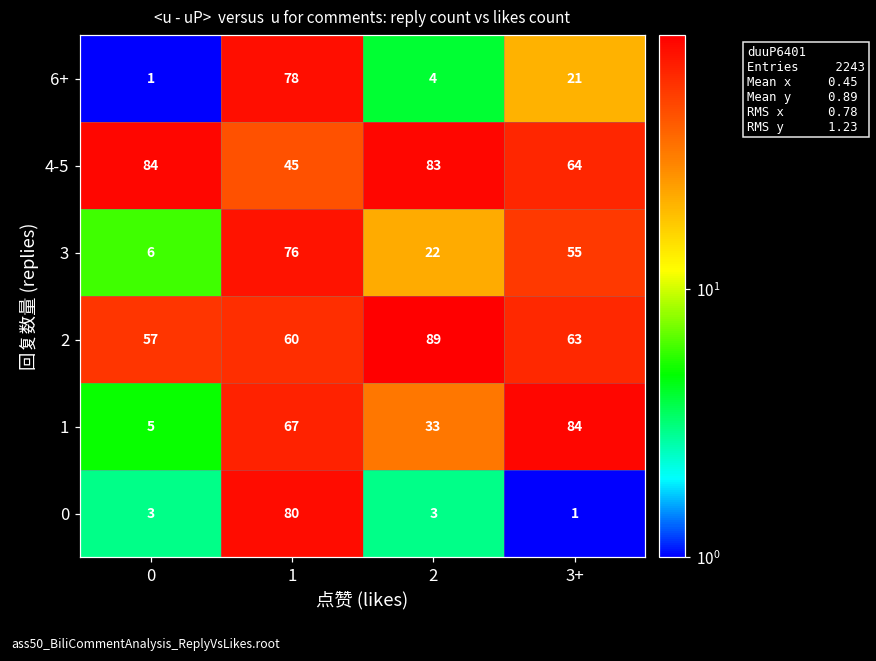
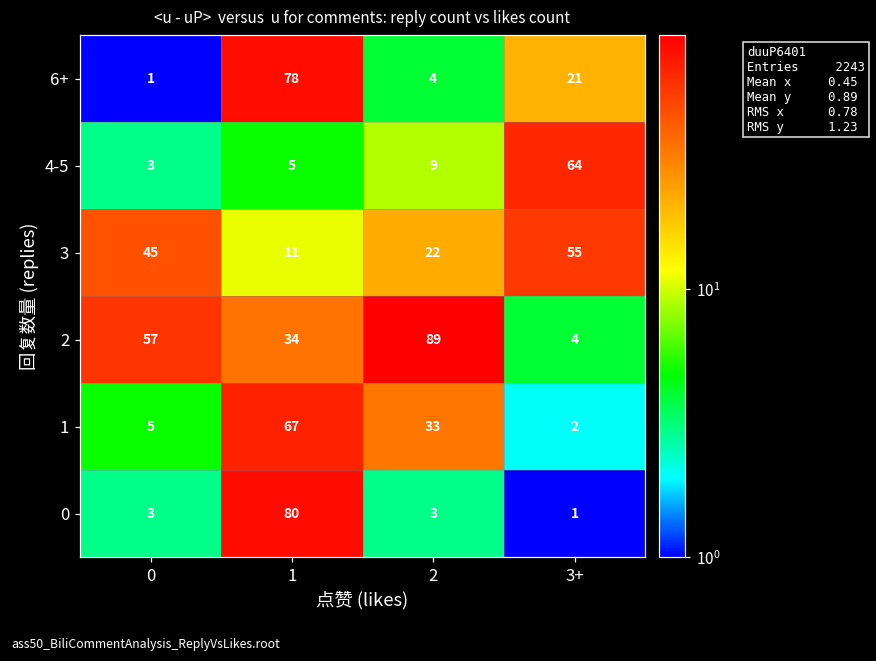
  {
    "6+": {
      "0": 1,
      "1": 78,
      "2": 4,
      "3+": 21
    },
    "4-5": {
-     "0": 84,
-     "1": 45,
-     "2": 83,
+     "0": 3,
+     "1": 5,
+     "2": 9,
      "3+": 64
    },
    "3": {
-     "0": 6,
-     "1": 76,
+     "0": 45,
+     "1": 11,
      "2": 22,
      "3+": 55
    },
    "2": {
      "0": 57,
-     "1": 60,
+     "1": 34,
      "2": 89,
-     "3+": 63
+     "3+": 4
    },
    "1": {
      "0": 5,
      "1": 67,
      "2": 33,
-     "3+": 84
+     "3+": 2
    },
    "0": {
      "0": 3,
      "1": 80,
      "2": 3,
      "3+": 1
    }
  }
